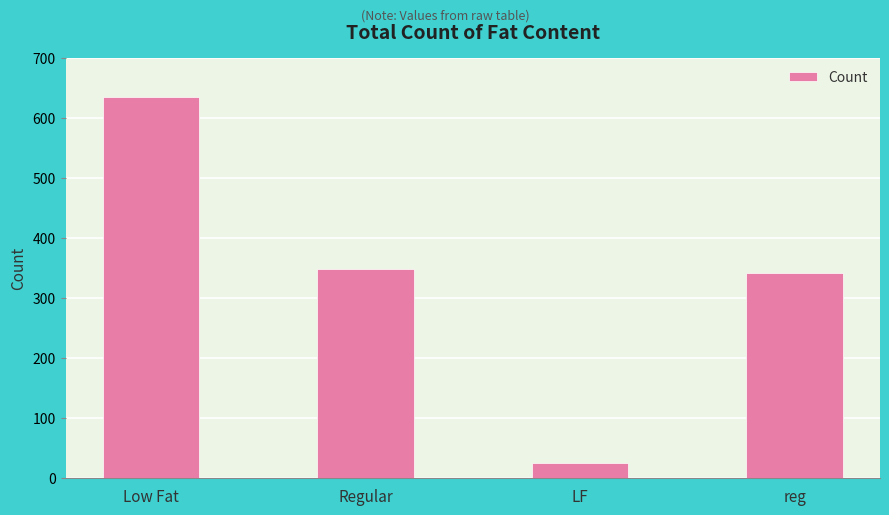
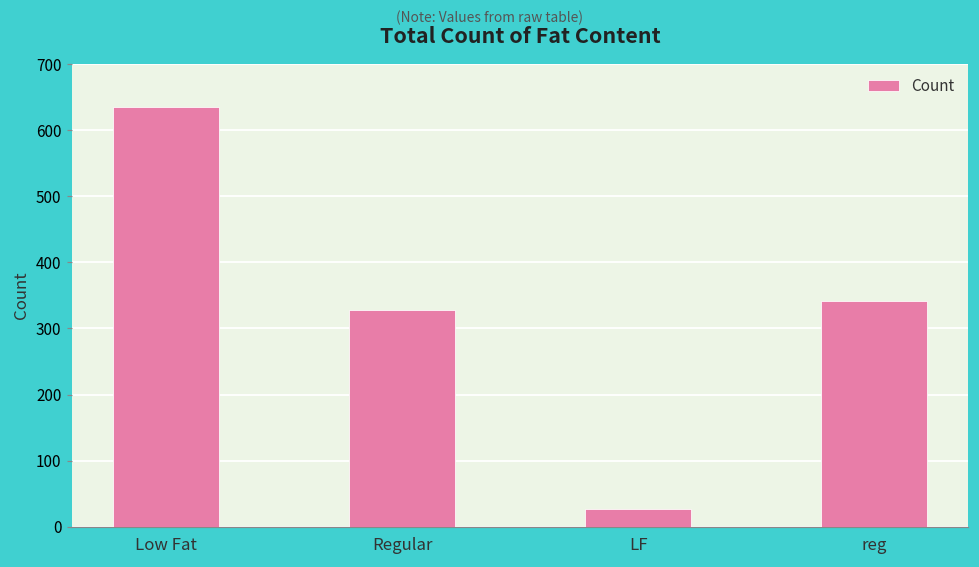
  {
    "Low Fat": 640,
-   "Regular": 350,
+   "Regular": 330,
    "LF": 30,
    "reg": 340
  }
